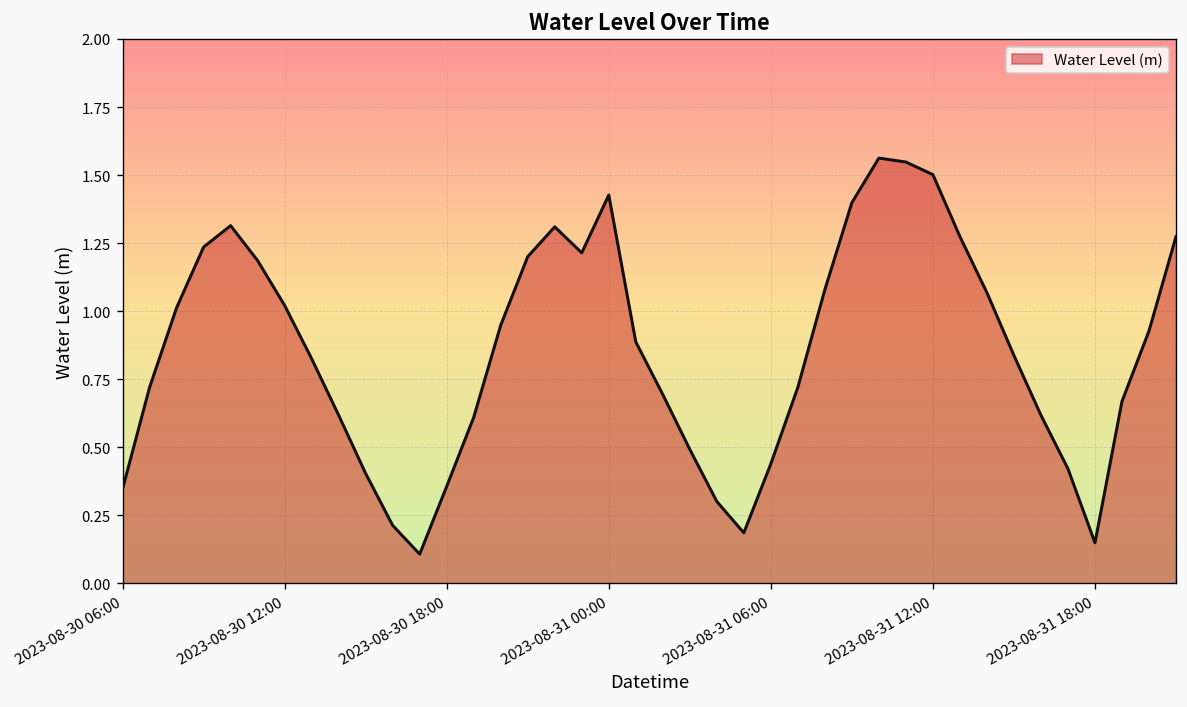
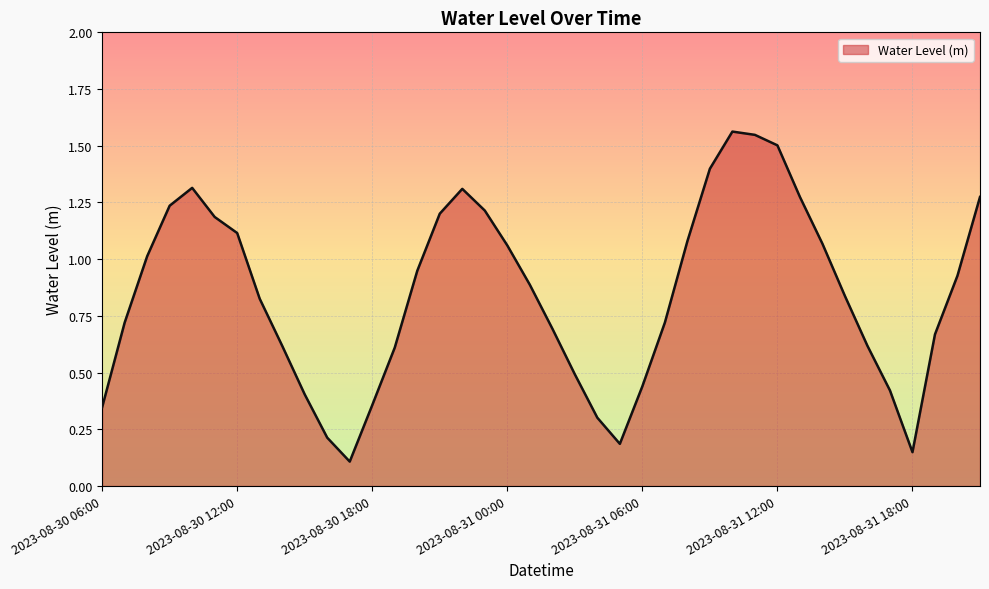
  {
    "2023-08-30 06:00": 0.35,
-   "2023-08-30 12:00": 1.02,
+   "2023-08-30 12:00": 1.12,
    "2023-08-30 18:00": 0.36,
-   "2023-08-31 00:00": 1.43,
+   "2023-08-31 00:00": 1.06,
    "2023-08-31 06:00": 0.44,
    "2023-08-31 12:00": 1.50,
    "2023-08-31 18:00": 0.15
  }
